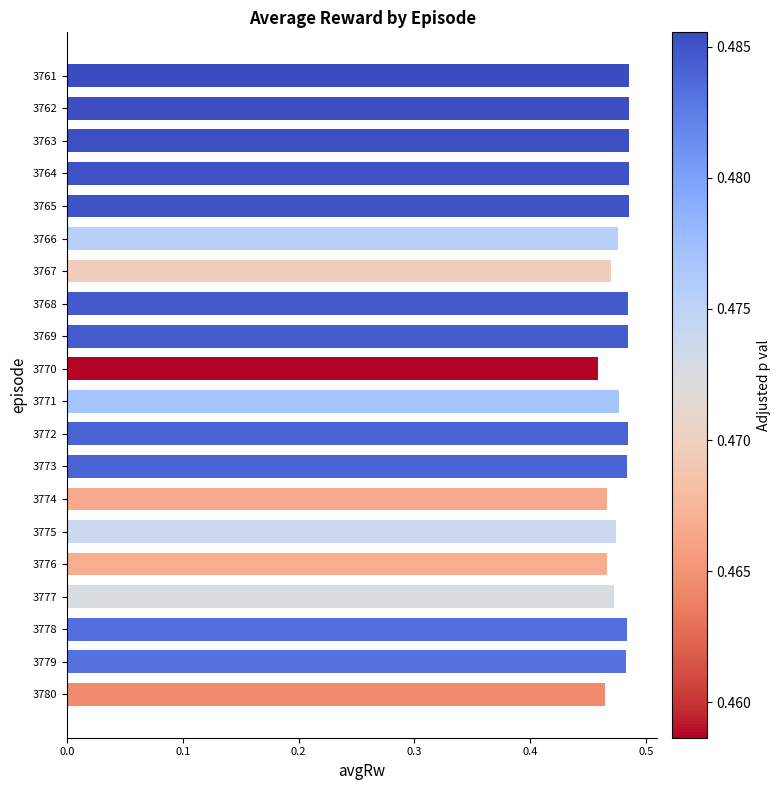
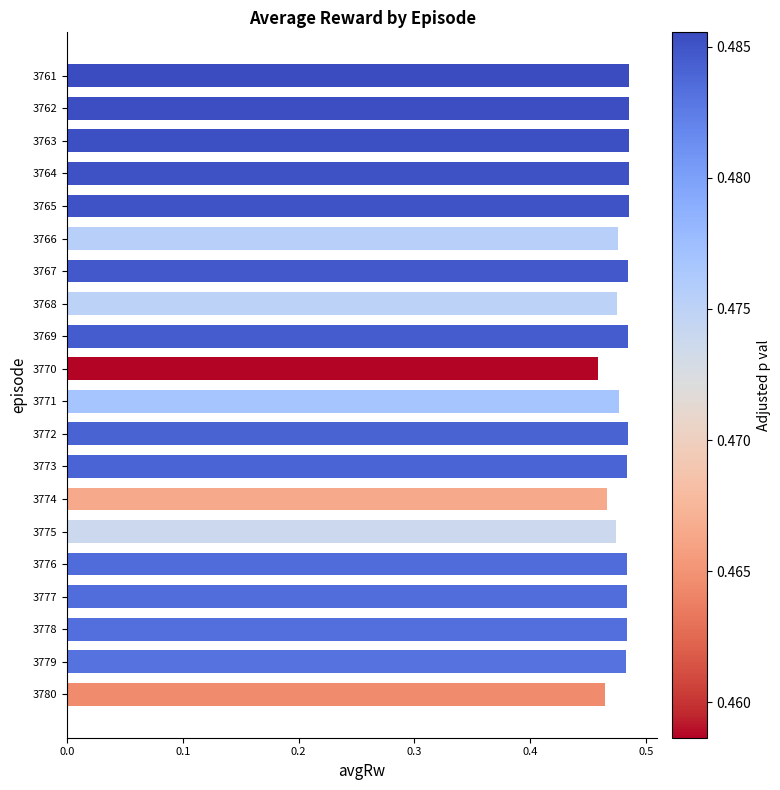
  {
    "3761": 0.486,
    "3762": 0.485,
    "3763": 0.485,
    "3764": 0.485,
    "3765": 0.485,
    "3766": 0.476,
-   "3767": 0.470,
-   "3768": 0.485,
+   "3767": 0.485,
+   "3768": 0.475,
    "3769": 0.485,
    "3770": 0.459,
    "3771": 0.477,
    "3772": 0.484,
    "3773": 0.484,
    "3774": 0.466,
    "3775": 0.474,
-   "3776": 0.467,
-   "3777": 0.472,
+   "3776": 0.484,
+   "3777": 0.483,
    "3778": 0.483,
    "3779": 0.483,
    "3780": 0.464
  }
